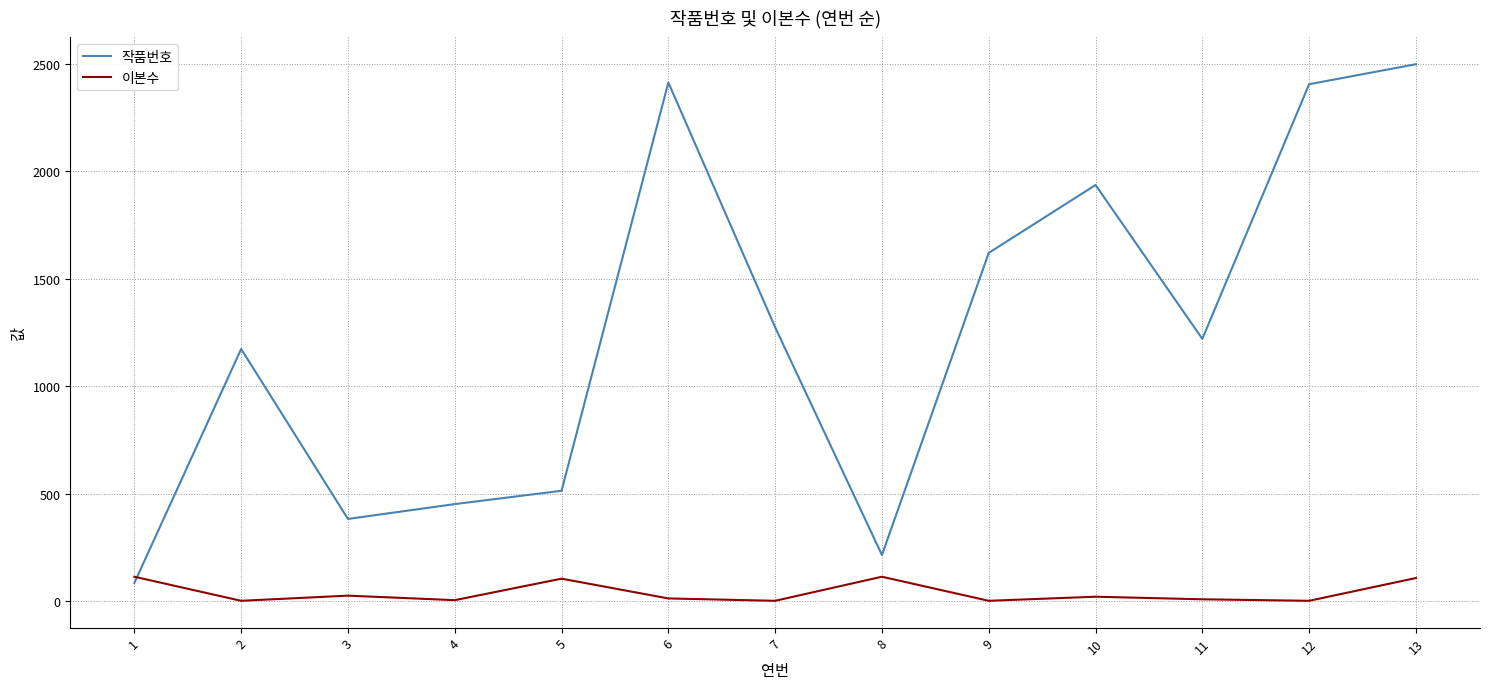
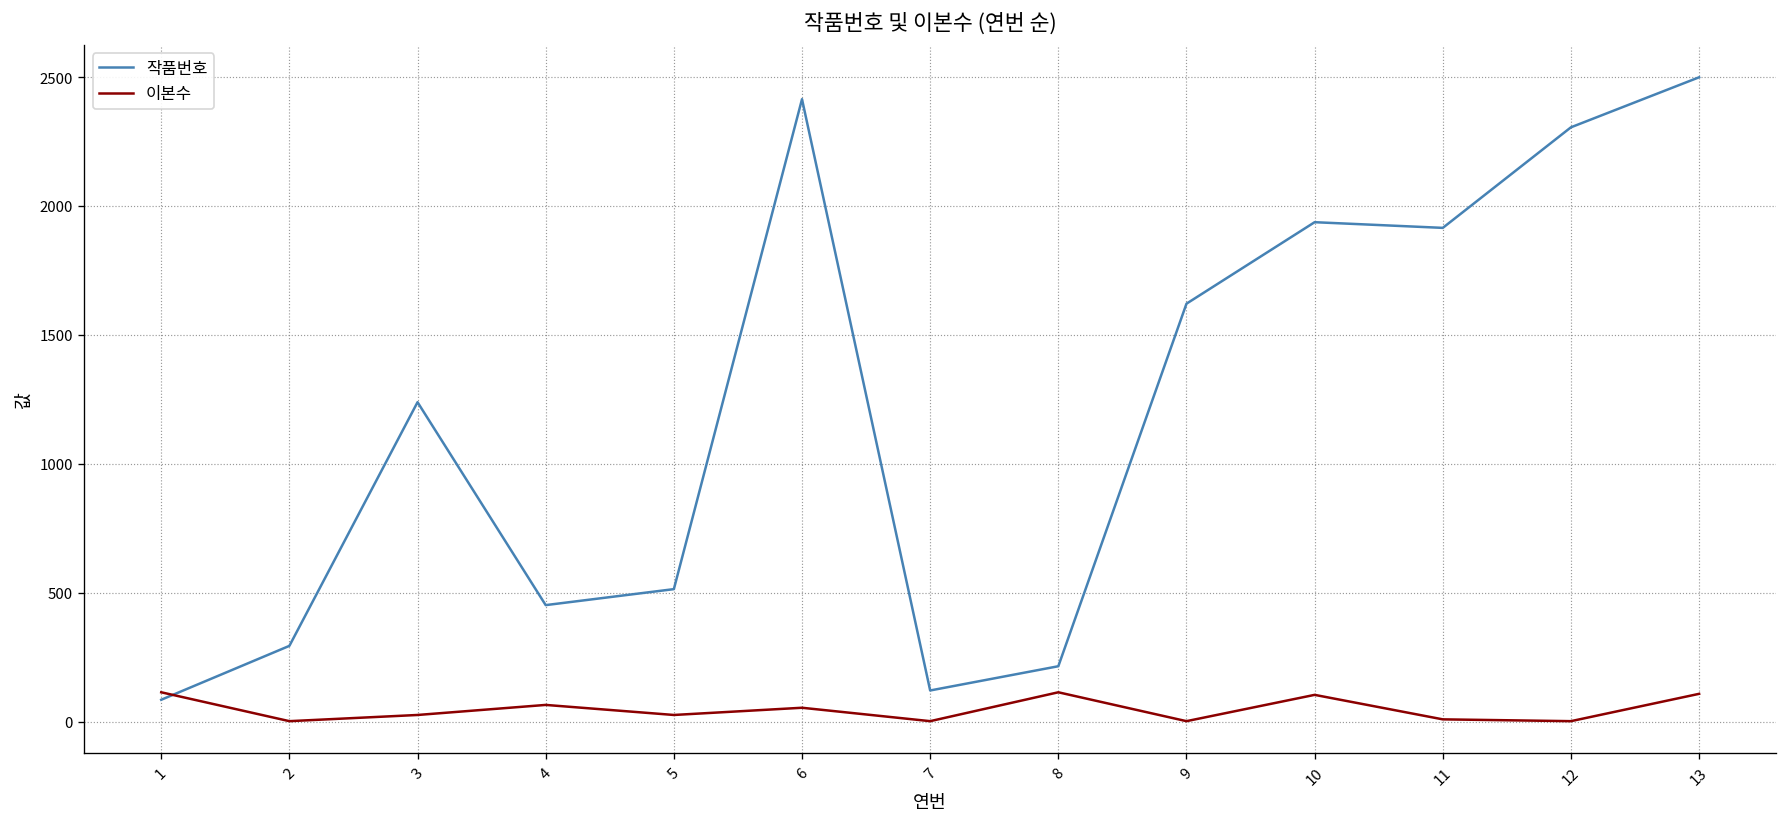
  {
    "작품번호": {
      "1": 90,
-     "2": 1170,
-     "3": 380,
+     "2": 290,
+     "3": 1240,
      "4": 450,
      "5": 510,
      "6": 2410,
-     "7": 1280,
+     "7": 120,
      "8": 220,
      "9": 1620,
      "10": 1940,
-     "11": 1220,
-     "12": 2410,
+     "11": 1920,
+     "12": 2310,
      "13": 2500
    },
    "이본수": {
      "1": 110,
      "2": 0,
      "3": 30,
-     "4": 10,
-     "5": 110,
-     "6": 10,
+     "4": 70,
+     "5": 30,
+     "6": 50,
      "7": 0,
      "8": 110,
      "9": 0,
-     "10": 20,
+     "10": 100,
      "11": 10,
      "12": 0,
      "13": 110
    }
  }
